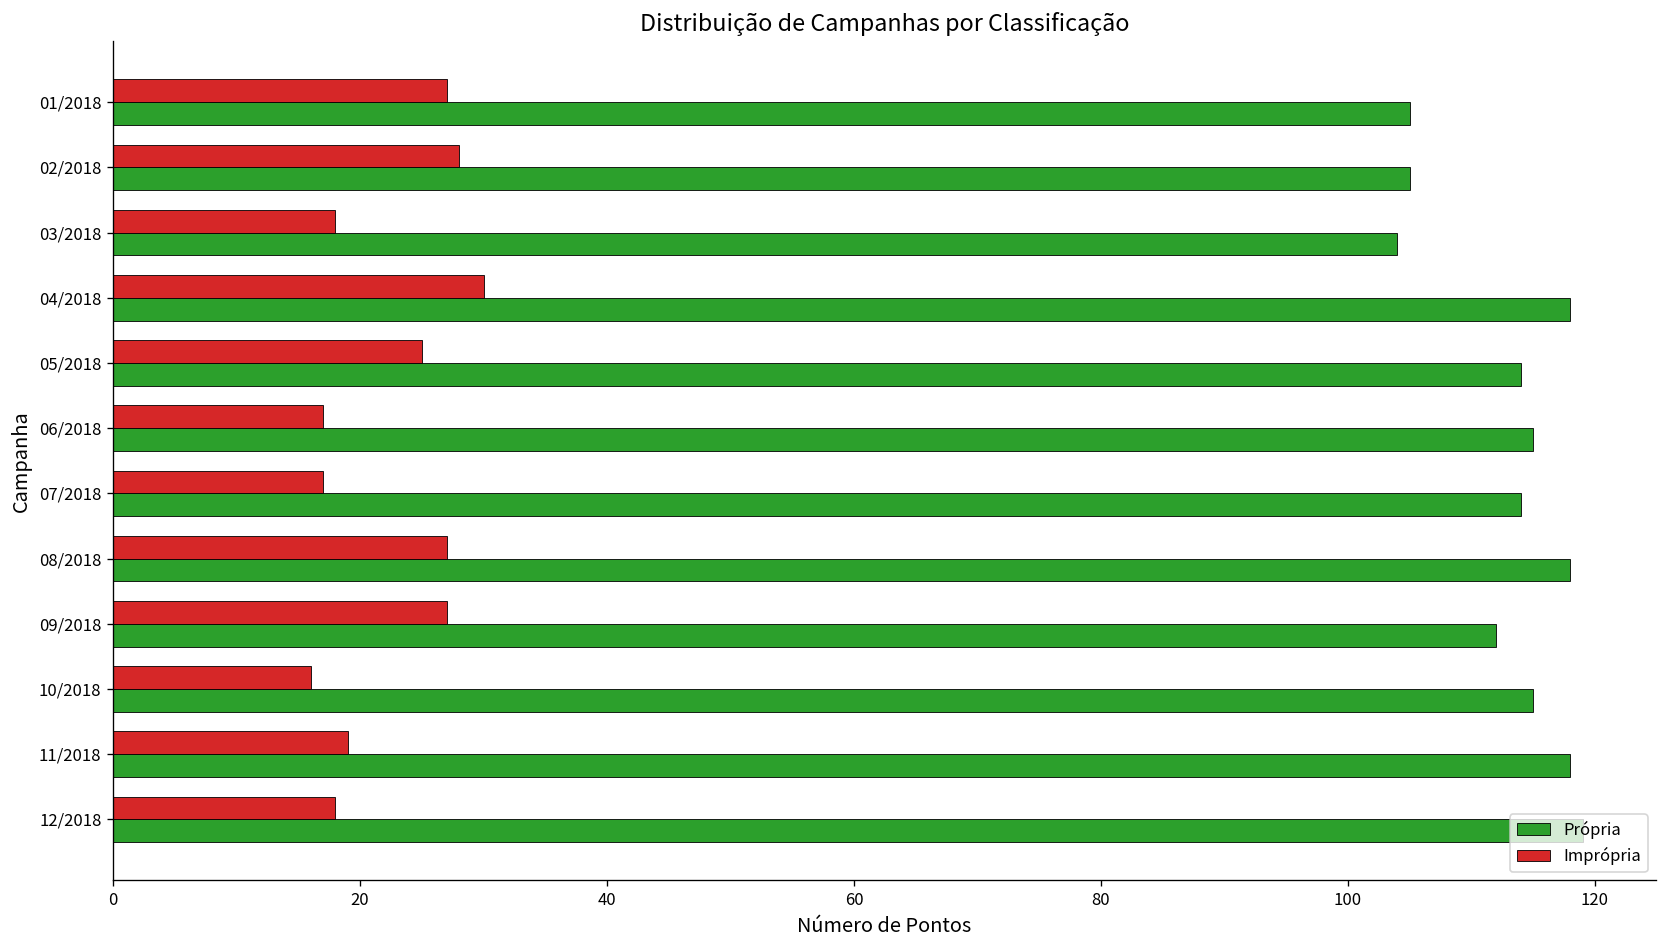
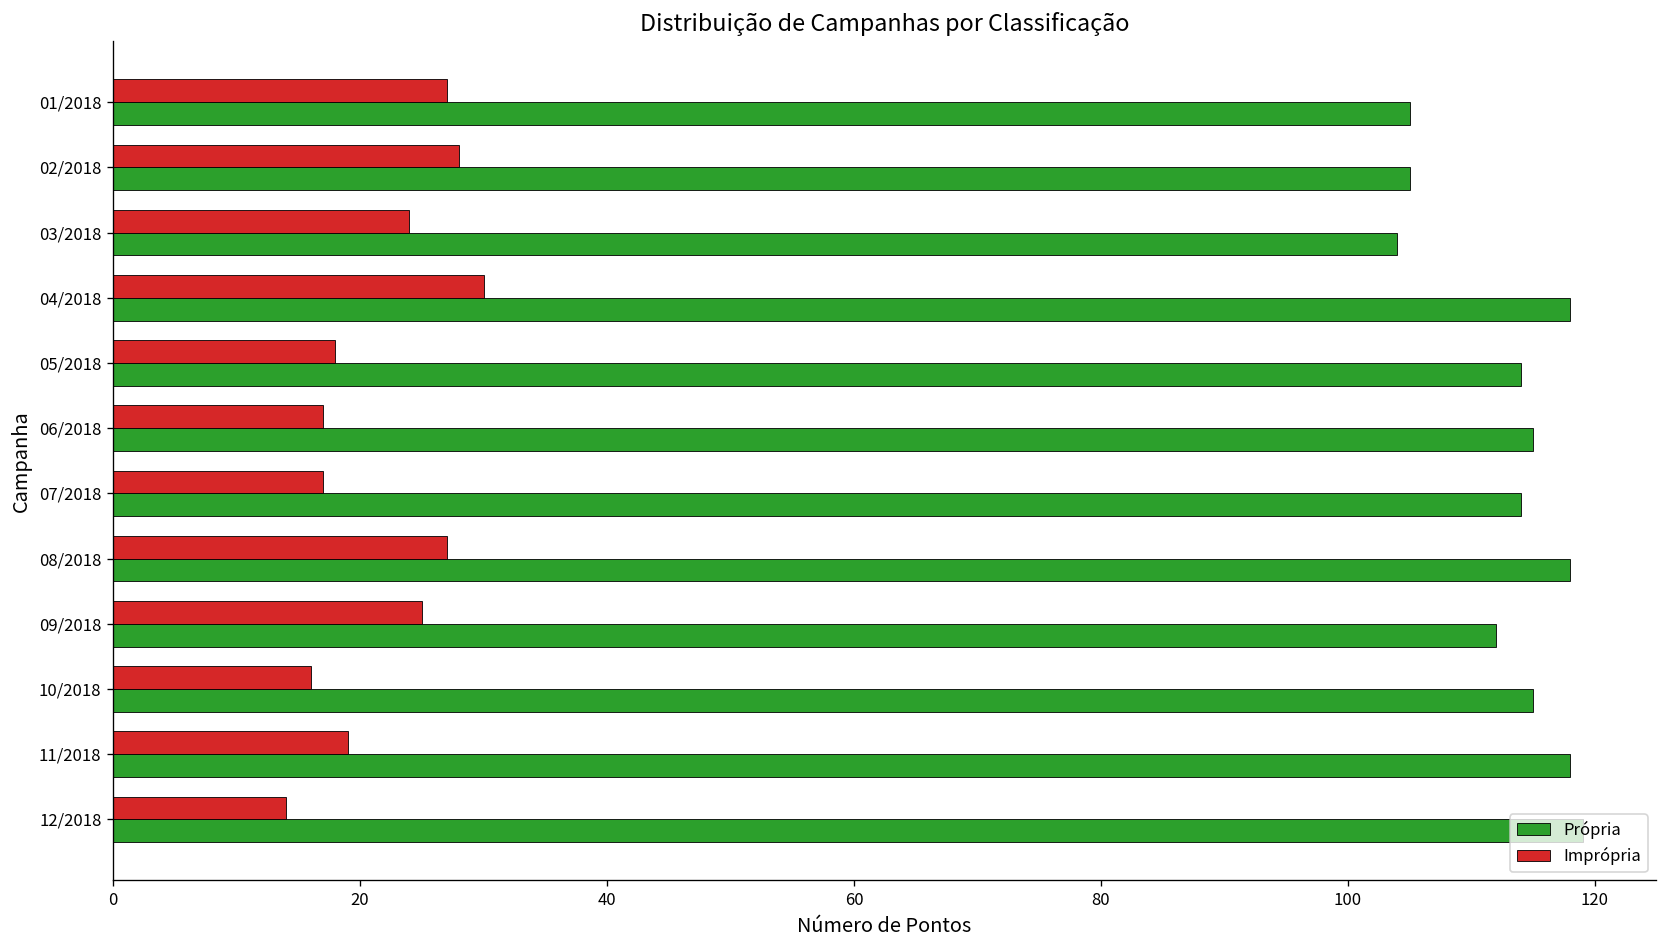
  {
    "Própria": {
      "01/2018": 105,
      "02/2018": 105,
      "03/2018": 104,
      "04/2018": 118,
      "05/2018": 114,
      "06/2018": 115,
      "07/2018": 114,
      "08/2018": 118,
      "09/2018": 112,
      "10/2018": 115,
      "11/2018": 118
    },
    "Imprópria": {
      "01/2018": 27,
      "02/2018": 28,
-     "03/2018": 18,
+     "03/2018": 24,
      "04/2018": 30,
-     "05/2018": 25,
+     "05/2018": 18,
      "06/2018": 17,
      "07/2018": 17,
      "08/2018": 27,
-     "09/2018": 27,
+     "09/2018": 25,
      "10/2018": 16,
      "11/2018": 19,
-     "12/2018": 18
+     "12/2018": 14
    }
  }
